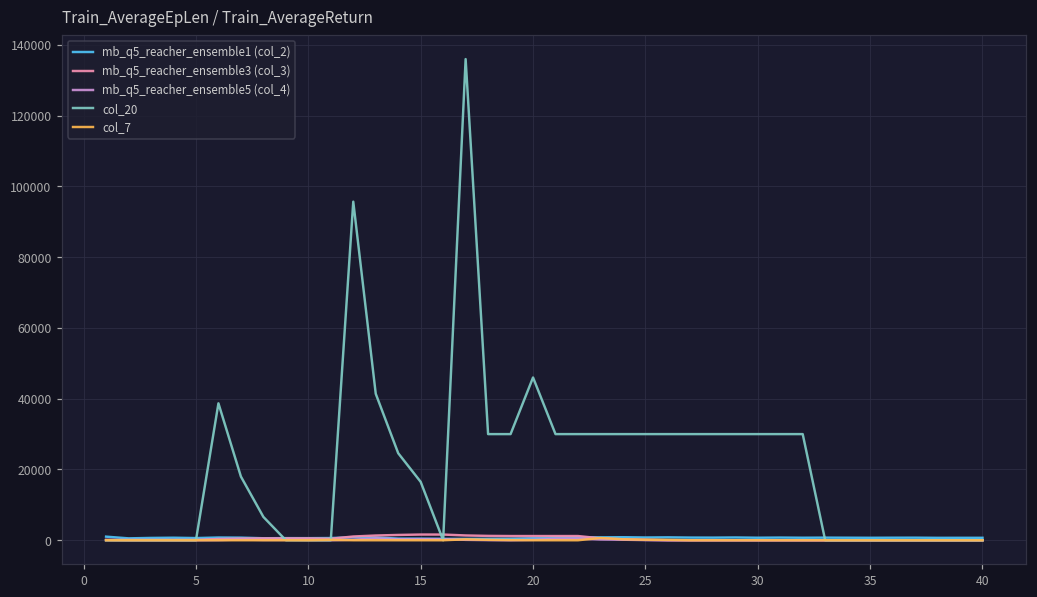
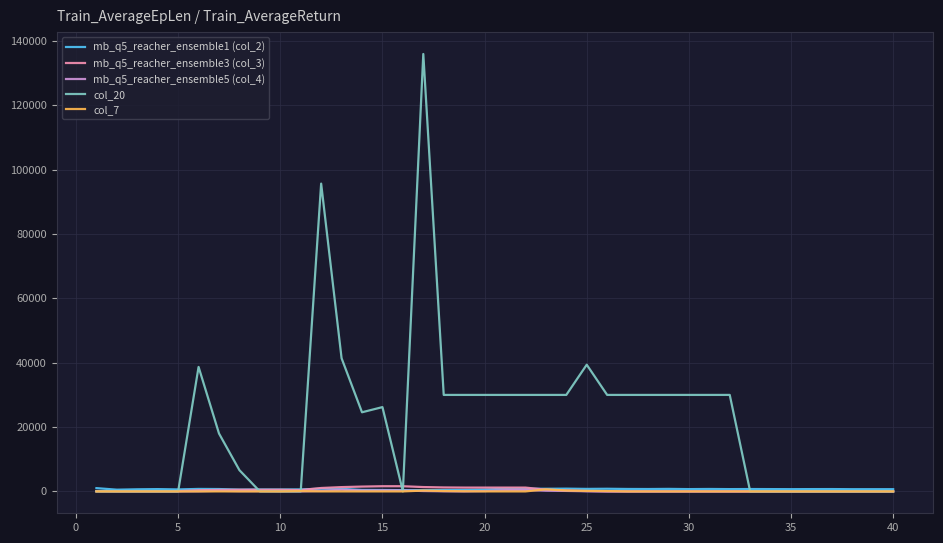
  {
    "col_20": {
-     "15": 17000,
-     "20": 46000,
-     "25": 30000,
+     "15": 26000,
+     "20": 30000,
+     "25": 39000,
      "30": 30000
    }
  }
